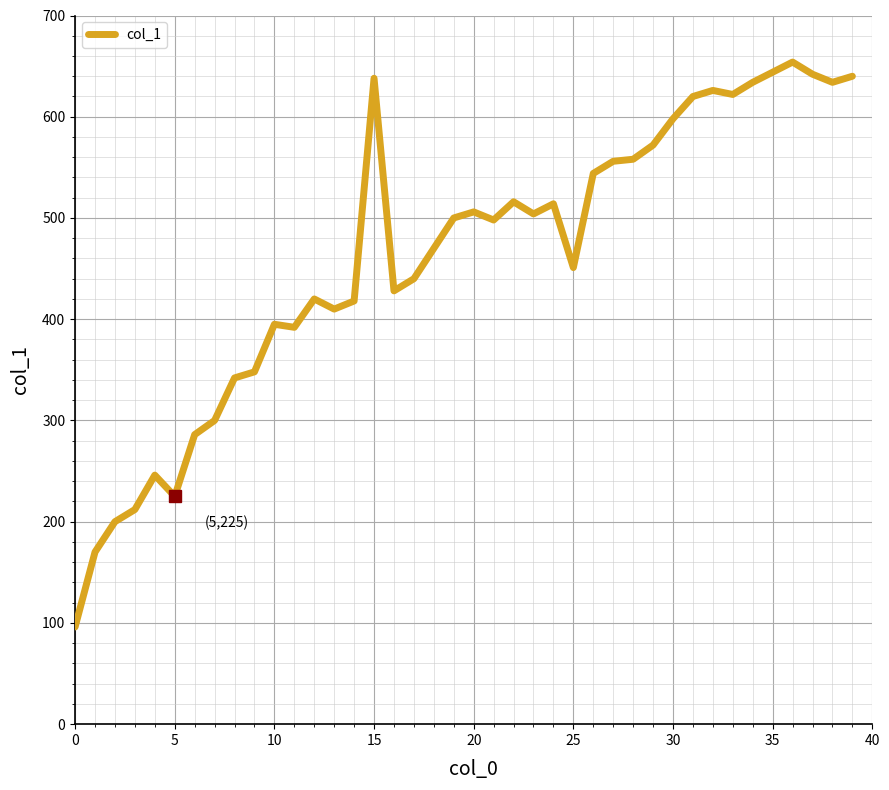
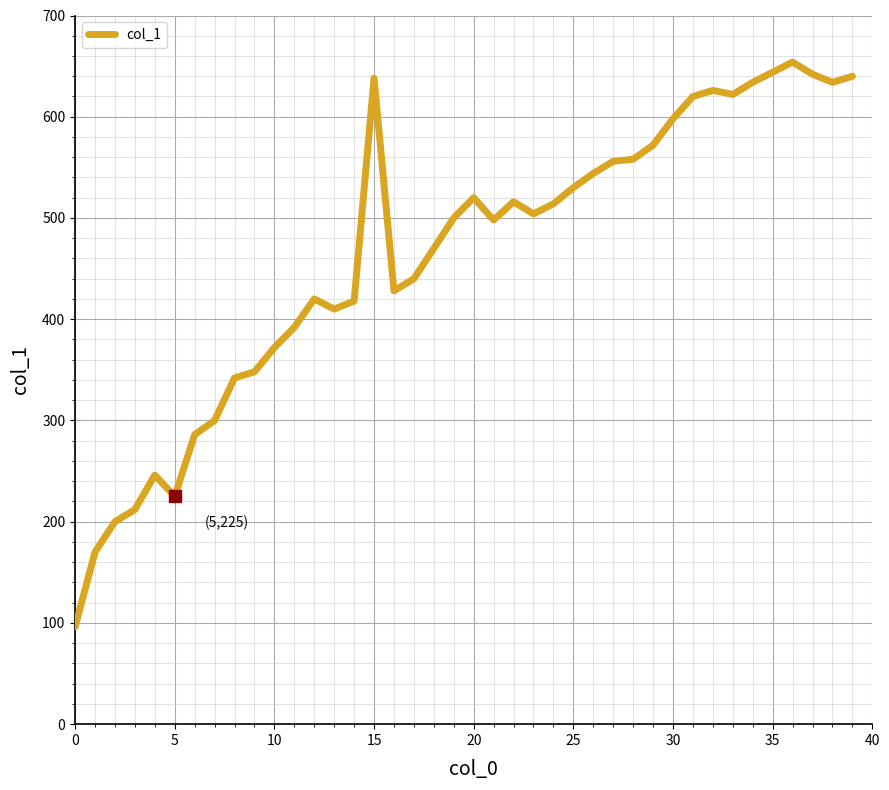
  {
    "col_1": {
      "0": 96,
-     "10": 395,
+     "10": 372,
      "15": 638,
-     "20": 506,
-     "25": 451,
+     "20": 520,
+     "25": 530,
      "30": 598,
      "35": 644
    }
  }
